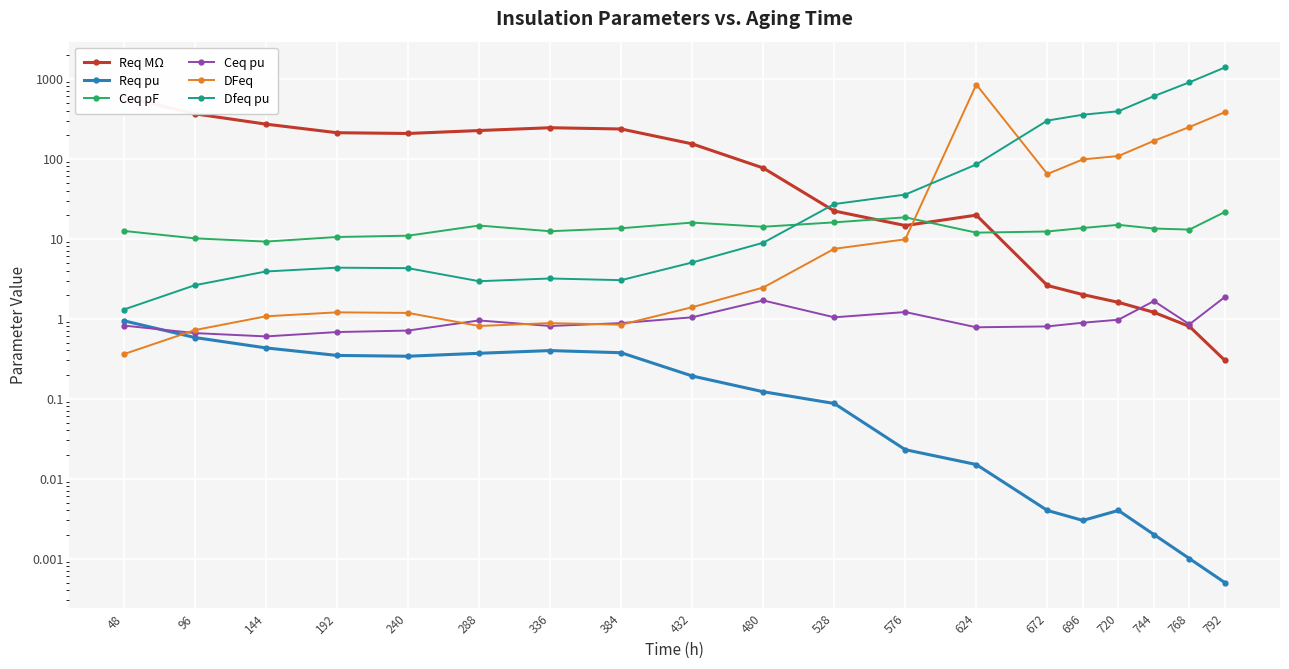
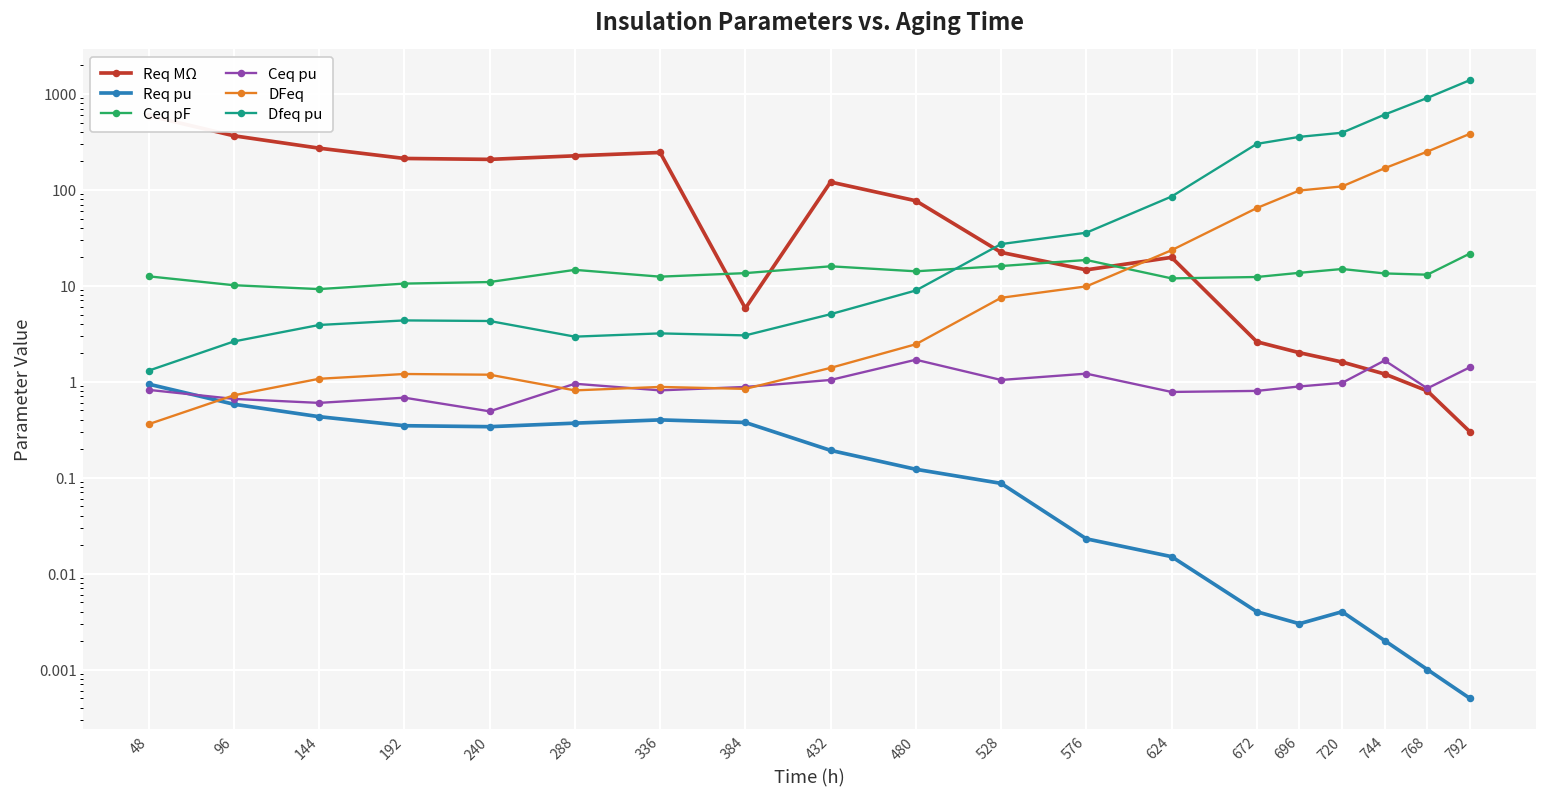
  {
    "Req MΩ": {
      "144": 270,
      "192": 210,
      "240": 210,
      "288": 230,
      "336": 240,
-     "384": 240,
-     "432": 150,
+     "384": 6,
+     "432": 120,
      "480": 80,
      "528": 22,
      "576": 15,
      "624": 20,
      "672": 2.6,
      "696": 2,
      "720": 1.6,
      "744": 1.2,
      "792": 0.30
    },
    "Req pu": {
      "48": 0.9,
      "96": 0.6,
      "144": 0.4,
      "192": 0.35,
      "240": 0.34,
      "288": 0.4,
      "336": 0.4,
      "384": 0.4,
      "432": 0.2,
      "480": 0.12,
      "528": 0.09,
      "576": 0.023,
      "624": 0.015,
      "672": 0.004,
      "696": 0.0030,
      "720": 0.004,
      "744": 0.0020,
      "768": 0.0010,
      "792": 0.0005
    },
    "Ceq pu": {
      "48": 0.8,
      "96": 0.7,
      "144": 0.6,
      "192": 0.7,
-     "240": 0.7,
+     "240": 0.5,
      "288": 1.0,
      "336": 0.8,
      "432": 1.0,
      "480": 1.7,
      "528": 1.0,
      "576": 1.2,
      "624": 0.8,
      "672": 0.8,
      "696": 0.9,
      "720": 1.0,
      "744": 1.7,
-     "792": 1.9
+     "792": 1.4
    },
    "DFeq": {
      "48": 0.4,
      "96": 0.7,
      "144": 1,
      "192": 1.2,
      "240": 1.2,
      "288": 0.8,
      "336": 0.9,
      "432": 1.4,
      "480": 2.5,
      "528": 7,
      "576": 10,
-     "624": 800,
+     "624": 23,
      "672": 60,
      "696": 100,
      "720": 110,
      "744": 170,
      "768": 250,
      "792": 400
    }
  }
